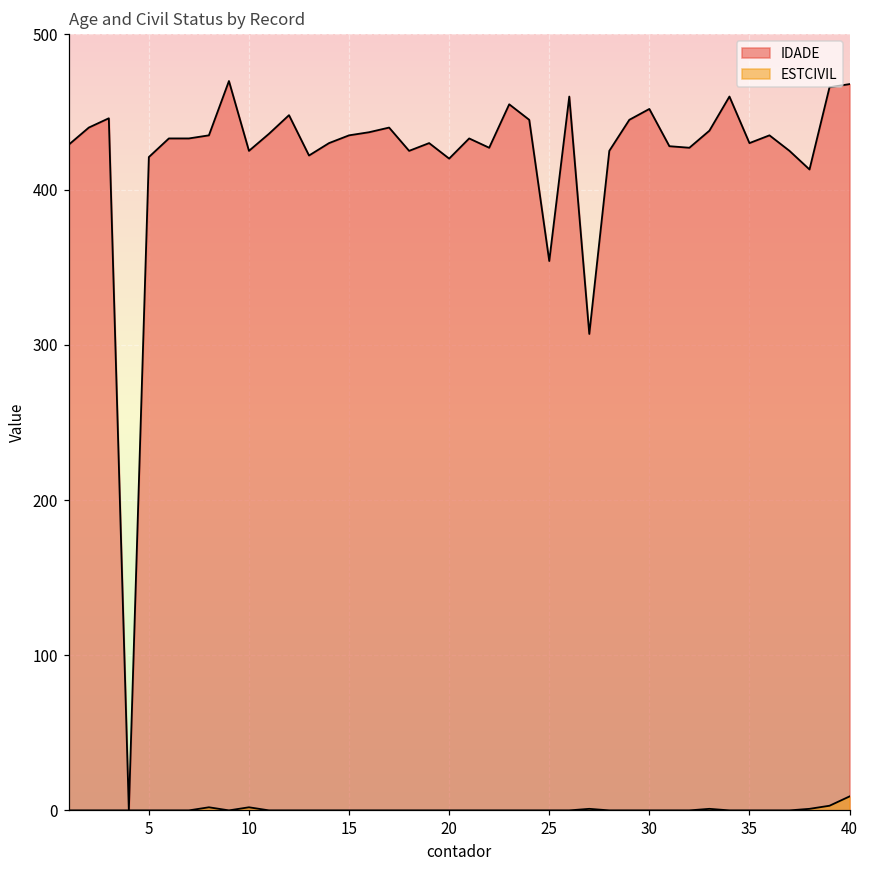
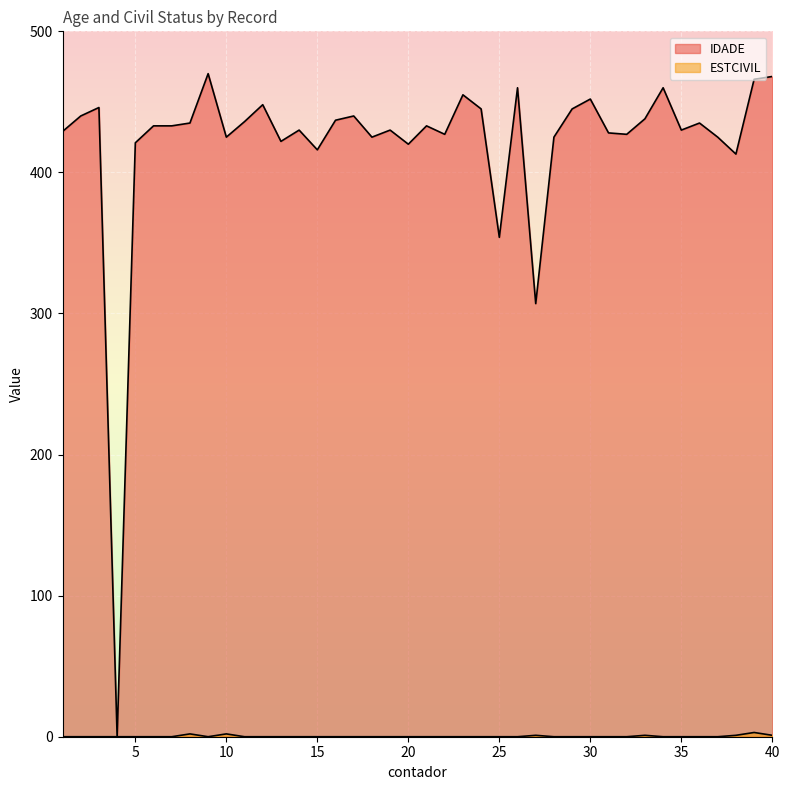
  {
    "IDADE": {
      "5": 421,
      "10": 425,
-     "15": 435,
+     "15": 416,
      "20": 420,
      "25": 354,
      "30": 452,
      "35": 430,
      "40": 468
    },
    "ESTCIVIL": {
      "5": 0,
      "10": 2,
      "15": 0,
      "20": 0,
      "25": 0,
      "30": 0,
      "35": 0,
-     "40": 9
+     "40": 1
    }
  }
